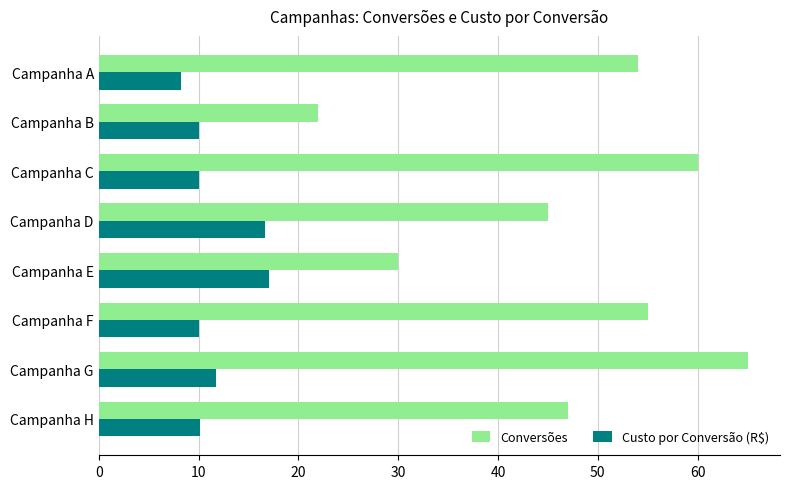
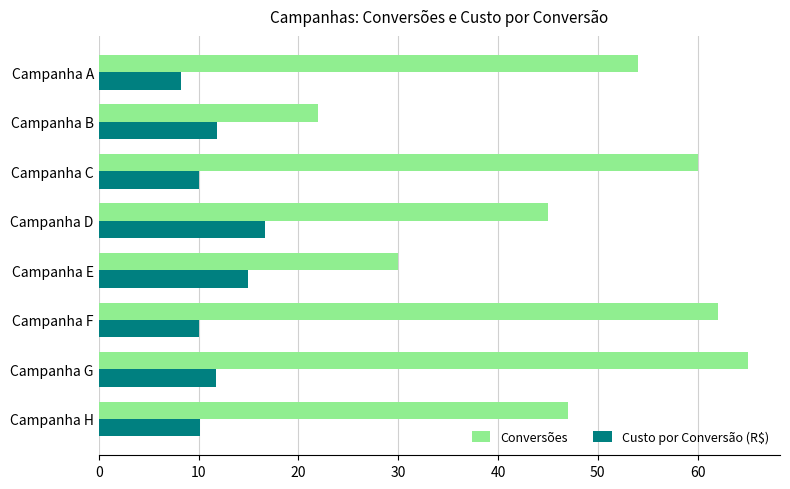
  {
    "Conversões": {
      "Campanha A": 54,
      "Campanha B": 22,
      "Campanha C": 60,
      "Campanha D": 45,
      "Campanha E": 30,
-     "Campanha F": 55,
+     "Campanha F": 62,
      "Campanha G": 65,
      "Campanha H": 47
    },
    "Custo por Conversão (R$)": {
      "Campanha A": 8,
-     "Campanha B": 10,
+     "Campanha B": 12,
      "Campanha C": 10,
      "Campanha D": 17,
-     "Campanha E": 17,
+     "Campanha E": 15,
      "Campanha F": 10,
      "Campanha G": 12,
      "Campanha H": 10
    }
  }
